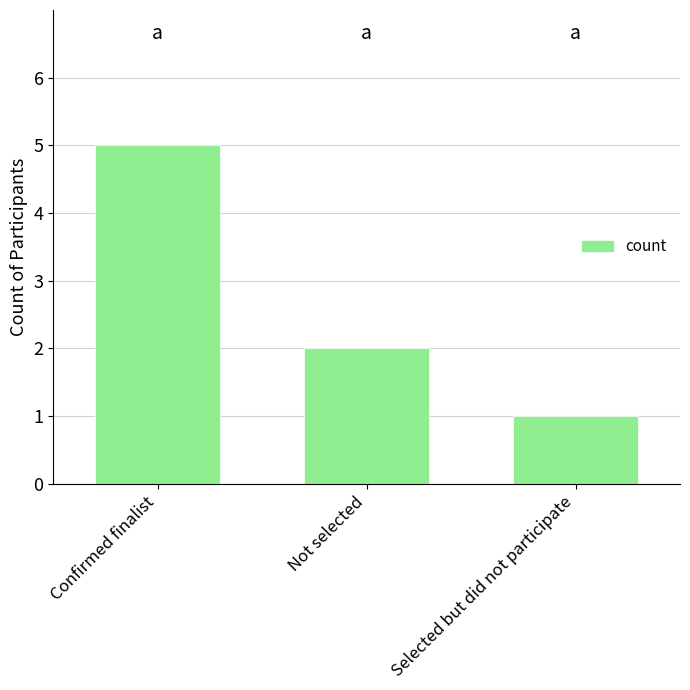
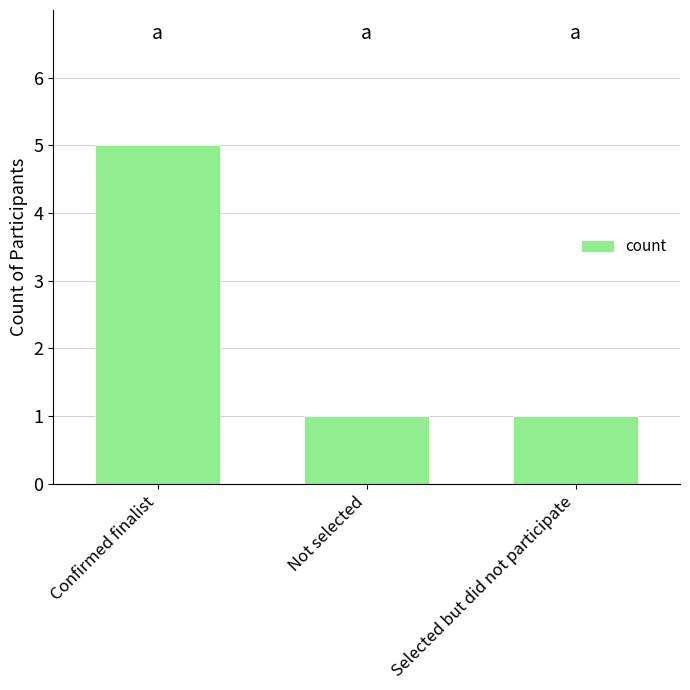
  {
    "Confirmed finalist": 5,
-   "Not selected": 2,
+   "Not selected": 1,
    "Selected but did not participate": 1
  }
